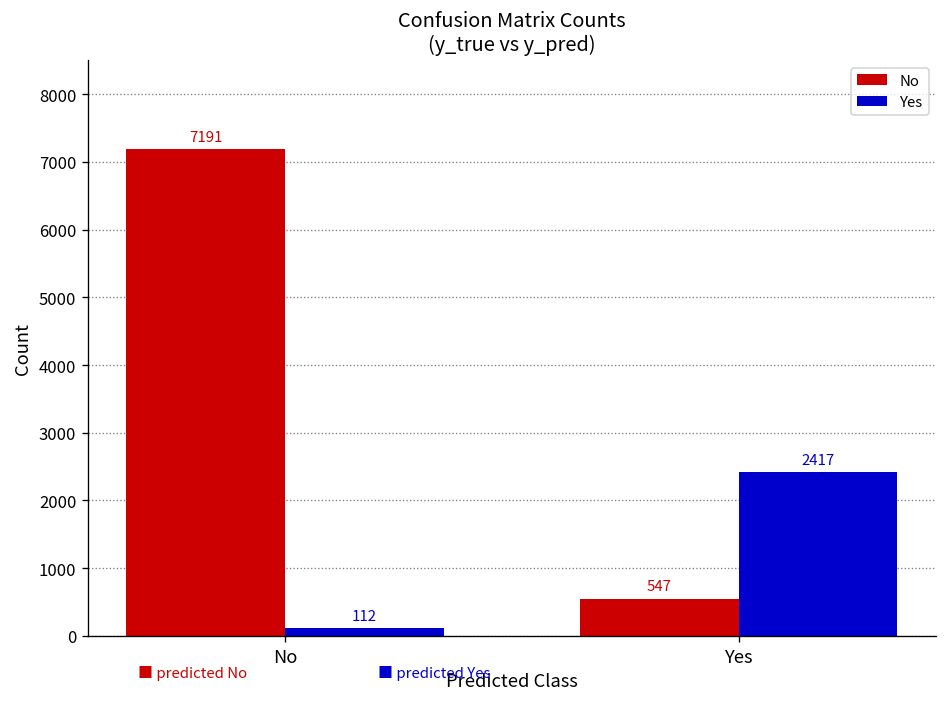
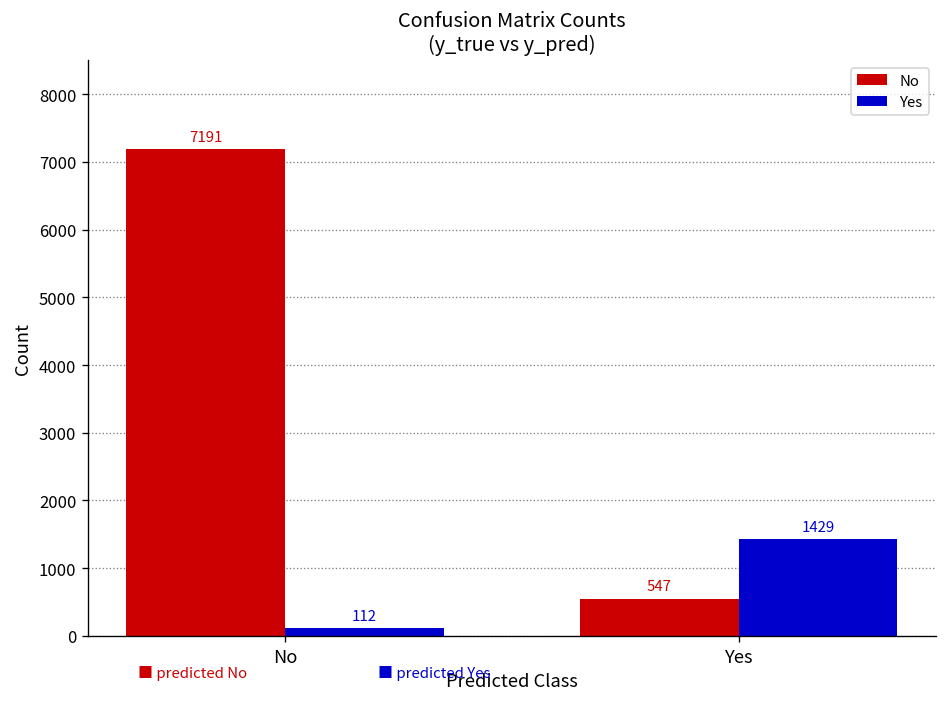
  {
    "No": {
      "No": 7191,
      "Yes": 547
    },
    "Yes": {
      "No": 112,
-     "Yes": 2417
+     "Yes": 1429
    }
  }
